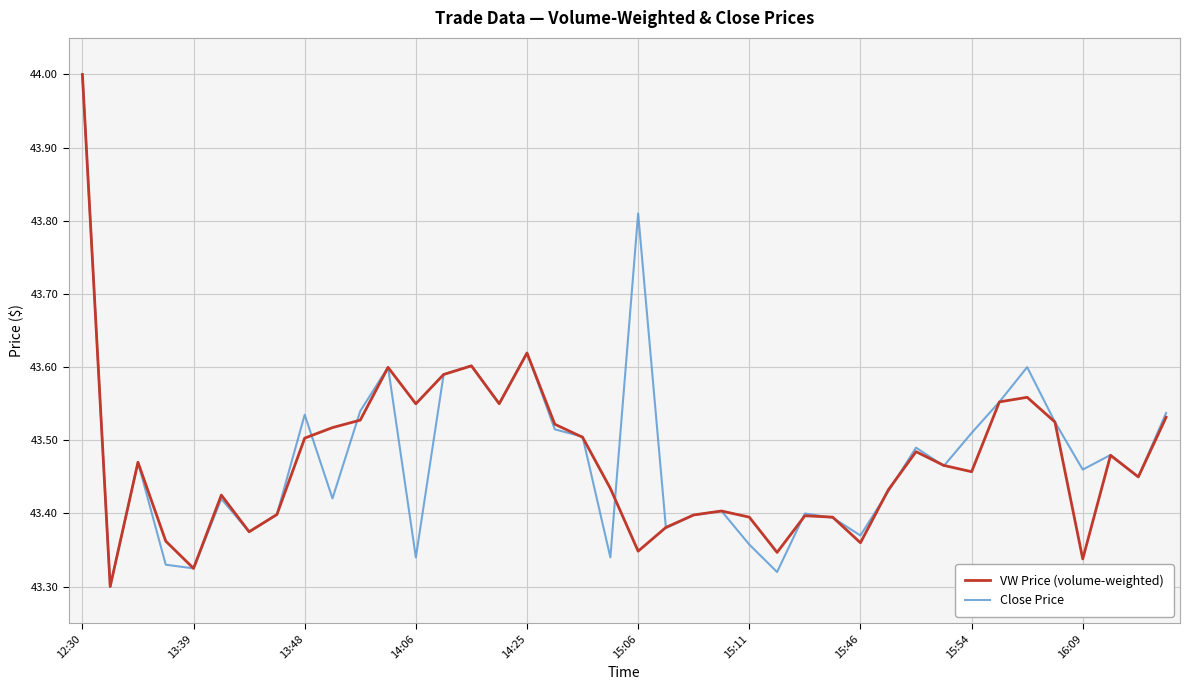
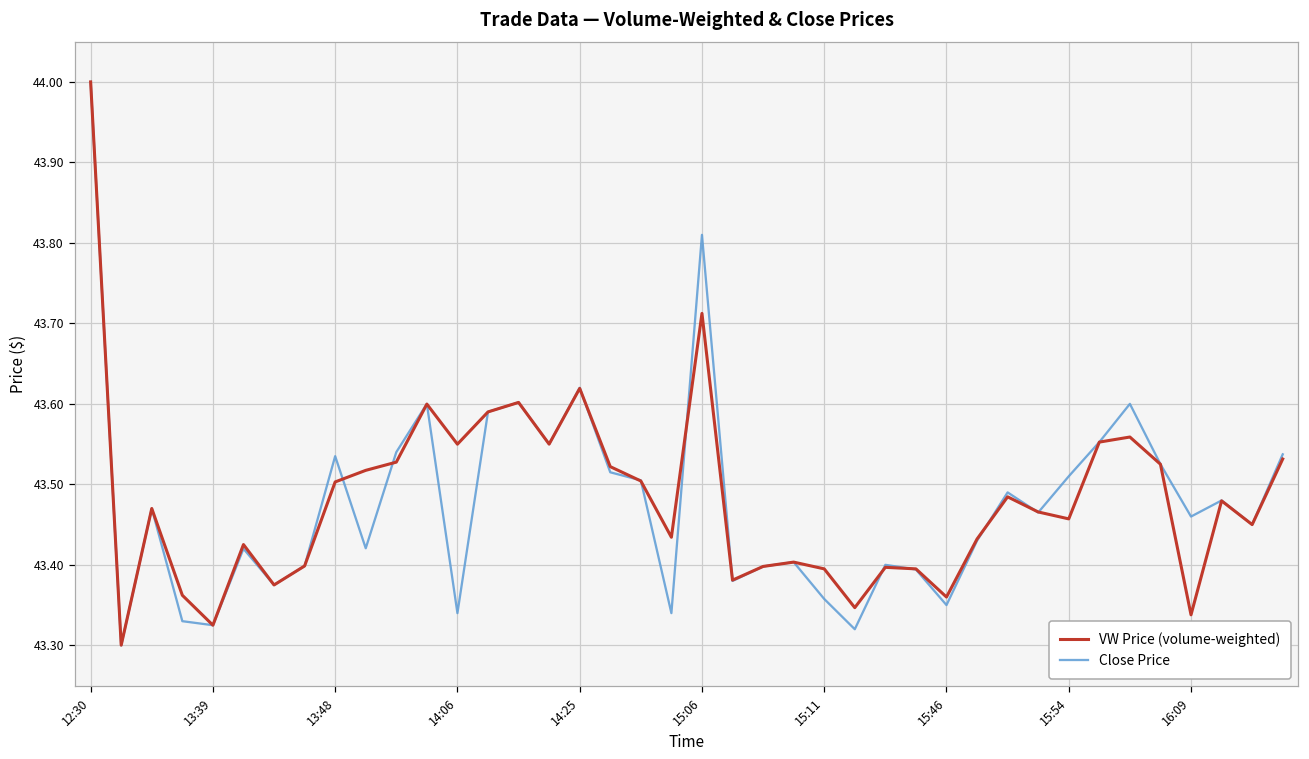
  {
    "VW Price (volume-weighted)": {
      "13:48": 43.50,
      "14:06": 43.55,
-     "15:06": 43.35,
+     "15:06": 43.71,
      "15:11": 43.40,
      "15:46": 43.36,
      "15:54": 43.46,
      "16:09": 43.34
    },
    "Close Price": {
      "13:48": 43.54,
      "14:06": 43.34,
      "15:06": 43.81,
      "15:11": 43.36,
-     "15:46": 43.37,
+     "15:46": 43.35,
      "15:54": 43.51,
      "16:09": 43.46
    }
  }
